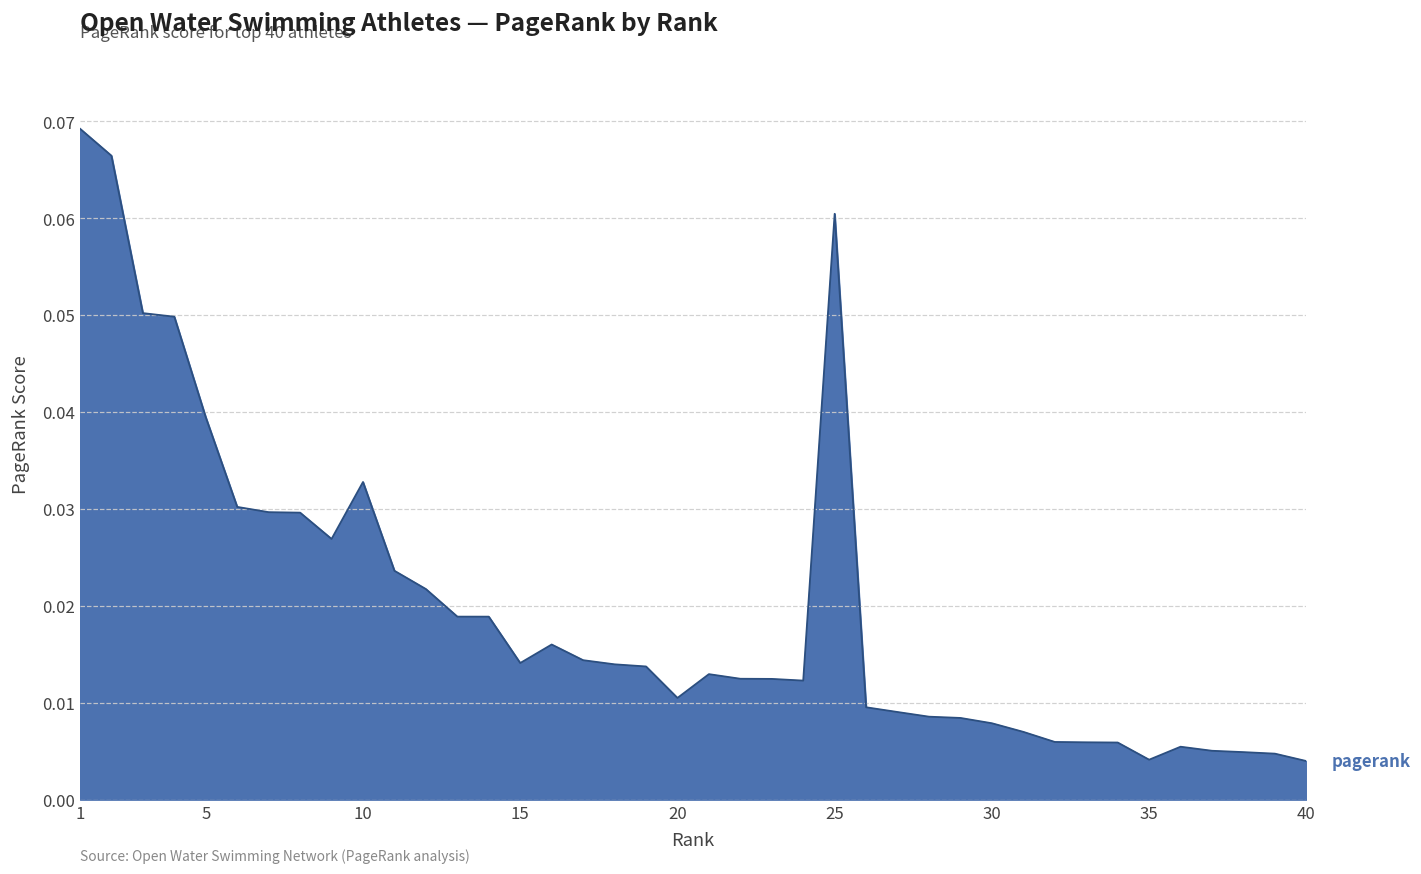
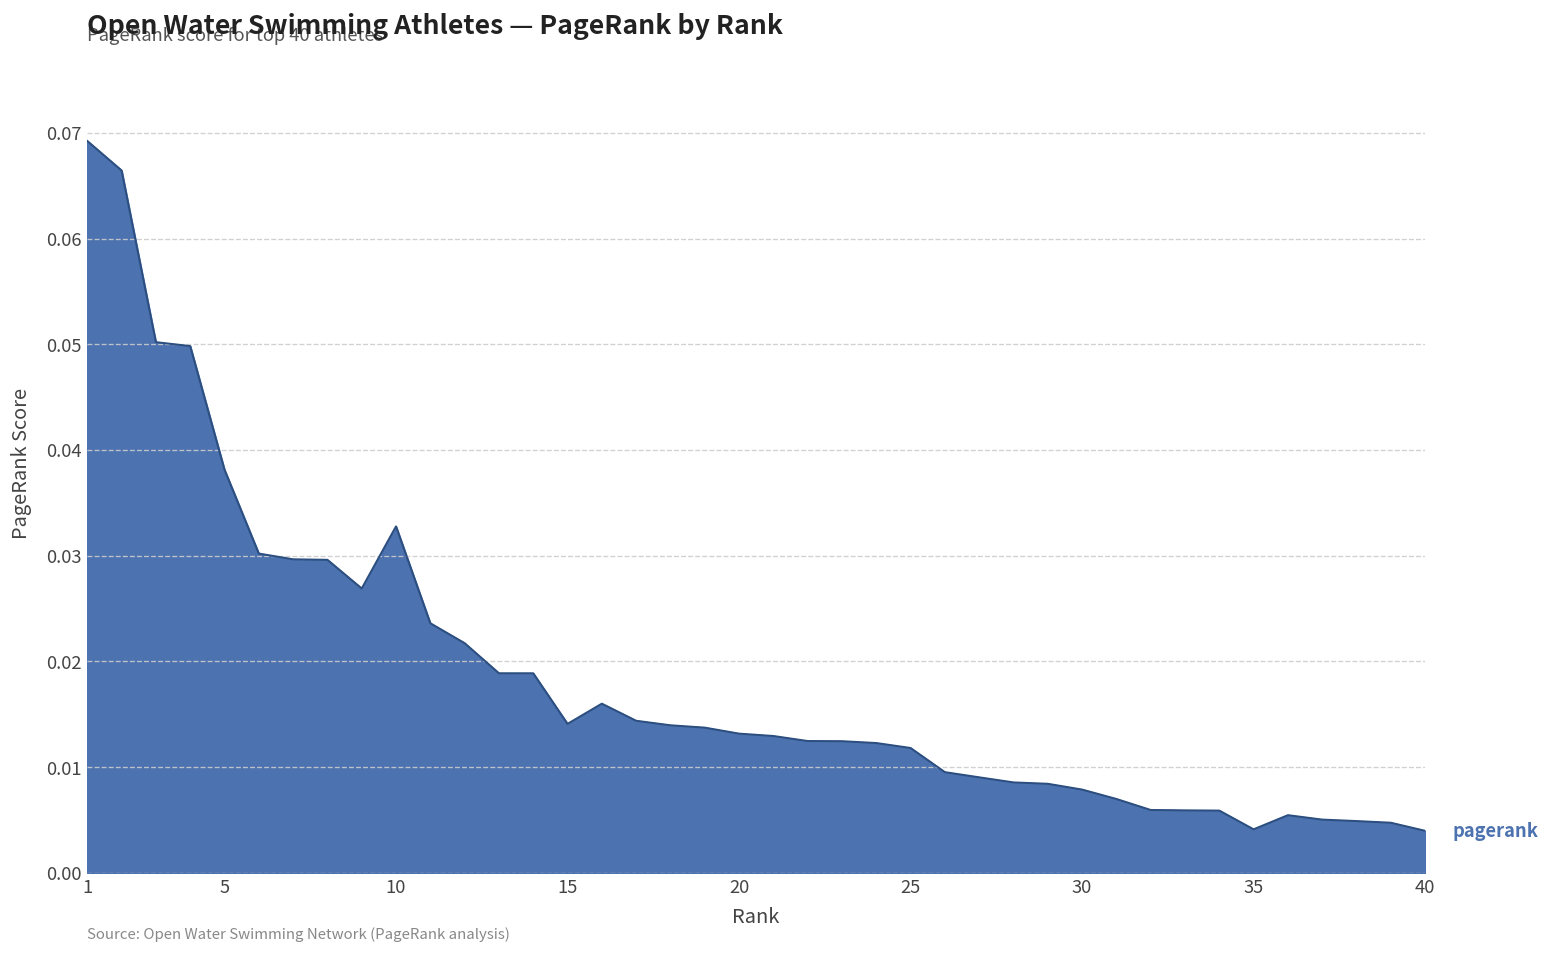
  {
    "1": 0.069,
-   "5": 0.039,
+   "5": 0.038,
    "10": 0.033,
    "15": 0.014,
-   "20": 0.010,
-   "25": 0.060,
+   "20": 0.013,
+   "25": 0.012,
    "30": 0.008,
    "35": 0.004,
    "40": 0.004
  }
